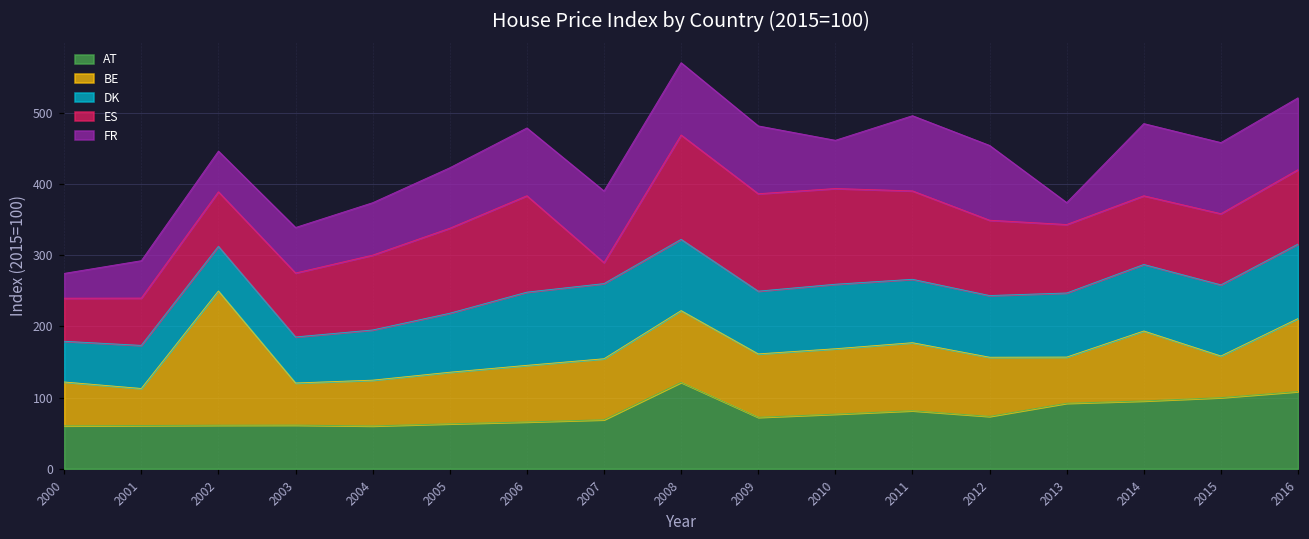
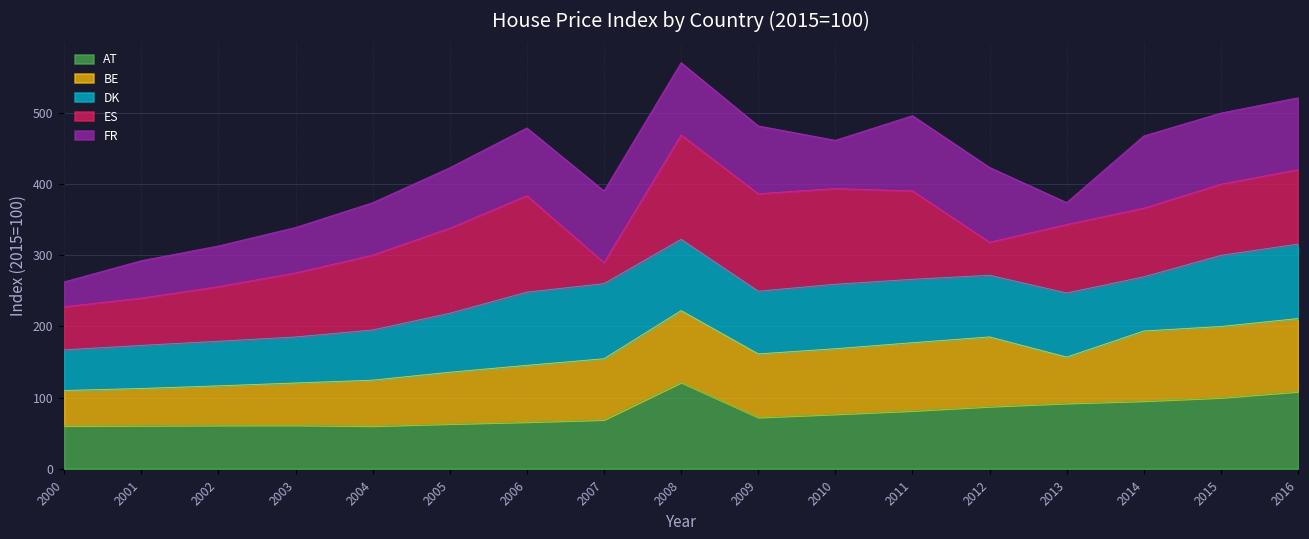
  {
    "AT": {
      "2000": 60,
      "2001": 60,
      "2002": 60,
      "2003": 60,
      "2004": 60,
      "2005": 60,
      "2006": 70,
      "2007": 70,
      "2008": 120,
      "2009": 70,
      "2010": 80,
      "2011": 80,
-     "2012": 70,
+     "2012": 90,
      "2013": 90,
      "2014": 100,
      "2015": 100,
      "2016": 110
    },
    "BE": {
-     "2000": 60,
+     "2000": 50,
      "2001": 50,
-     "2002": 190,
+     "2002": 60,
      "2003": 60,
      "2004": 60,
      "2005": 70,
      "2006": 80,
      "2007": 90,
      "2008": 100,
      "2009": 90,
      "2010": 90,
      "2011": 100,
-     "2012": 80,
+     "2012": 100,
      "2013": 60,
      "2014": 100,
-     "2015": 60,
+     "2015": 100,
      "2016": 100
    },
    "DK": {
      "2000": 60,
      "2001": 60,
      "2002": 60,
      "2003": 60,
      "2004": 70,
      "2005": 80,
      "2006": 100,
      "2007": 110,
      "2008": 100,
      "2009": 90,
      "2010": 90,
      "2011": 90,
      "2012": 90,
      "2013": 90,
-     "2014": 90,
+     "2014": 80,
      "2015": 100,
      "2016": 100
    },
    "ES": {
      "2000": 60,
      "2001": 70,
      "2002": 80,
      "2003": 90,
      "2004": 110,
      "2005": 120,
      "2006": 140,
      "2007": 30,
      "2008": 150,
      "2009": 140,
      "2010": 130,
      "2011": 120,
-     "2012": 110,
+     "2012": 50,
      "2013": 100,
      "2014": 100,
      "2015": 100,
      "2016": 100
    },
    "FR": {
      "2000": 30,
      "2001": 50,
      "2002": 60,
      "2003": 60,
      "2004": 70,
      "2005": 90,
      "2006": 100,
      "2007": 100,
      "2008": 100,
      "2009": 100,
      "2010": 70,
      "2011": 110,
      "2012": 110,
      "2013": 30,
      "2014": 100,
      "2015": 100,
      "2016": 100
    }
  }
